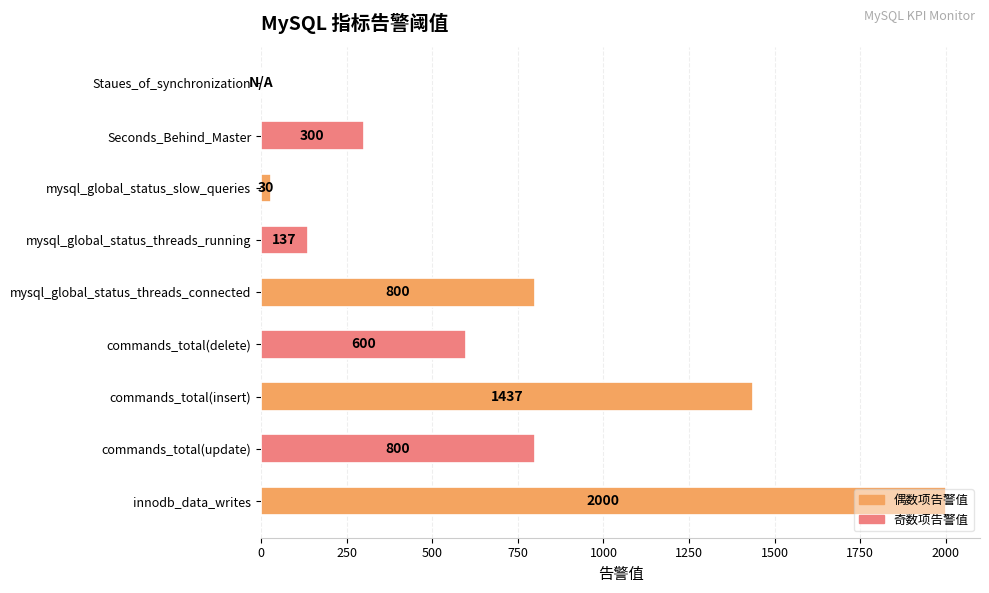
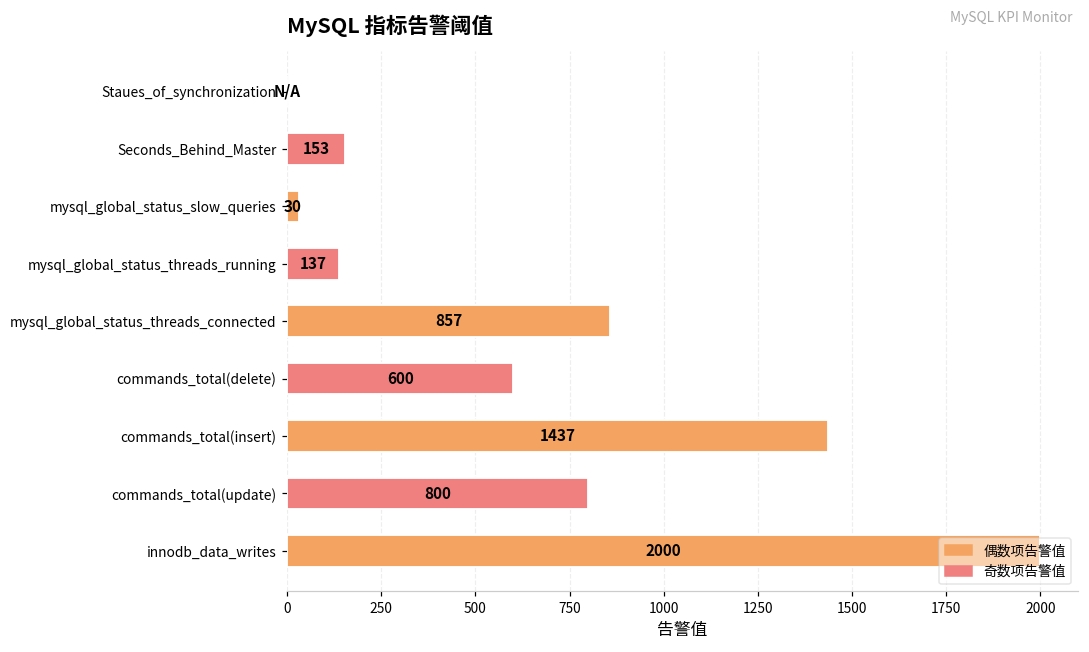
  {
-   "Seconds_Behind_Master": 300,
+   "Seconds_Behind_Master": 153,
    "mysql_global_status_slow_queries": 30,
    "mysql_global_status_threads_running": 137,
-   "mysql_global_status_threads_connected": 800,
+   "mysql_global_status_threads_connected": 857,
    "commands_total(delete)": 600,
    "commands_total(insert)": 1437,
    "commands_total(update)": 800
  }
